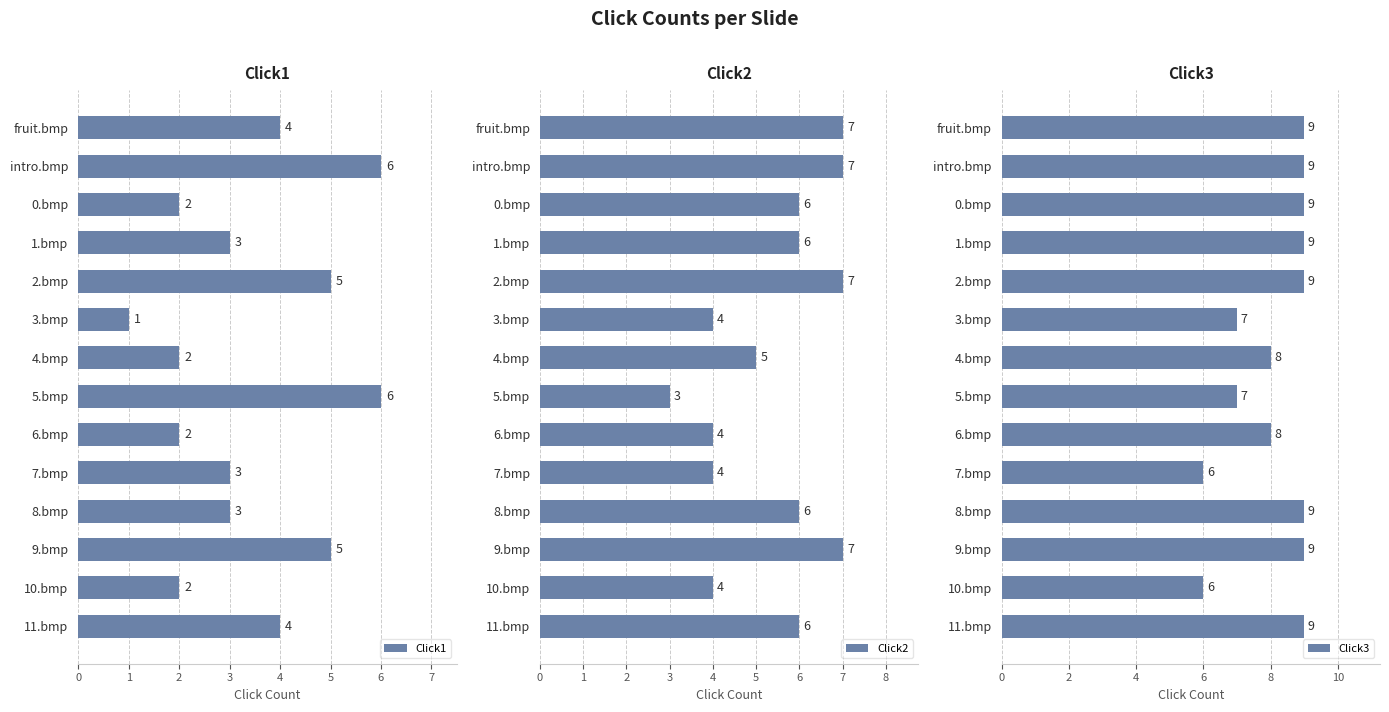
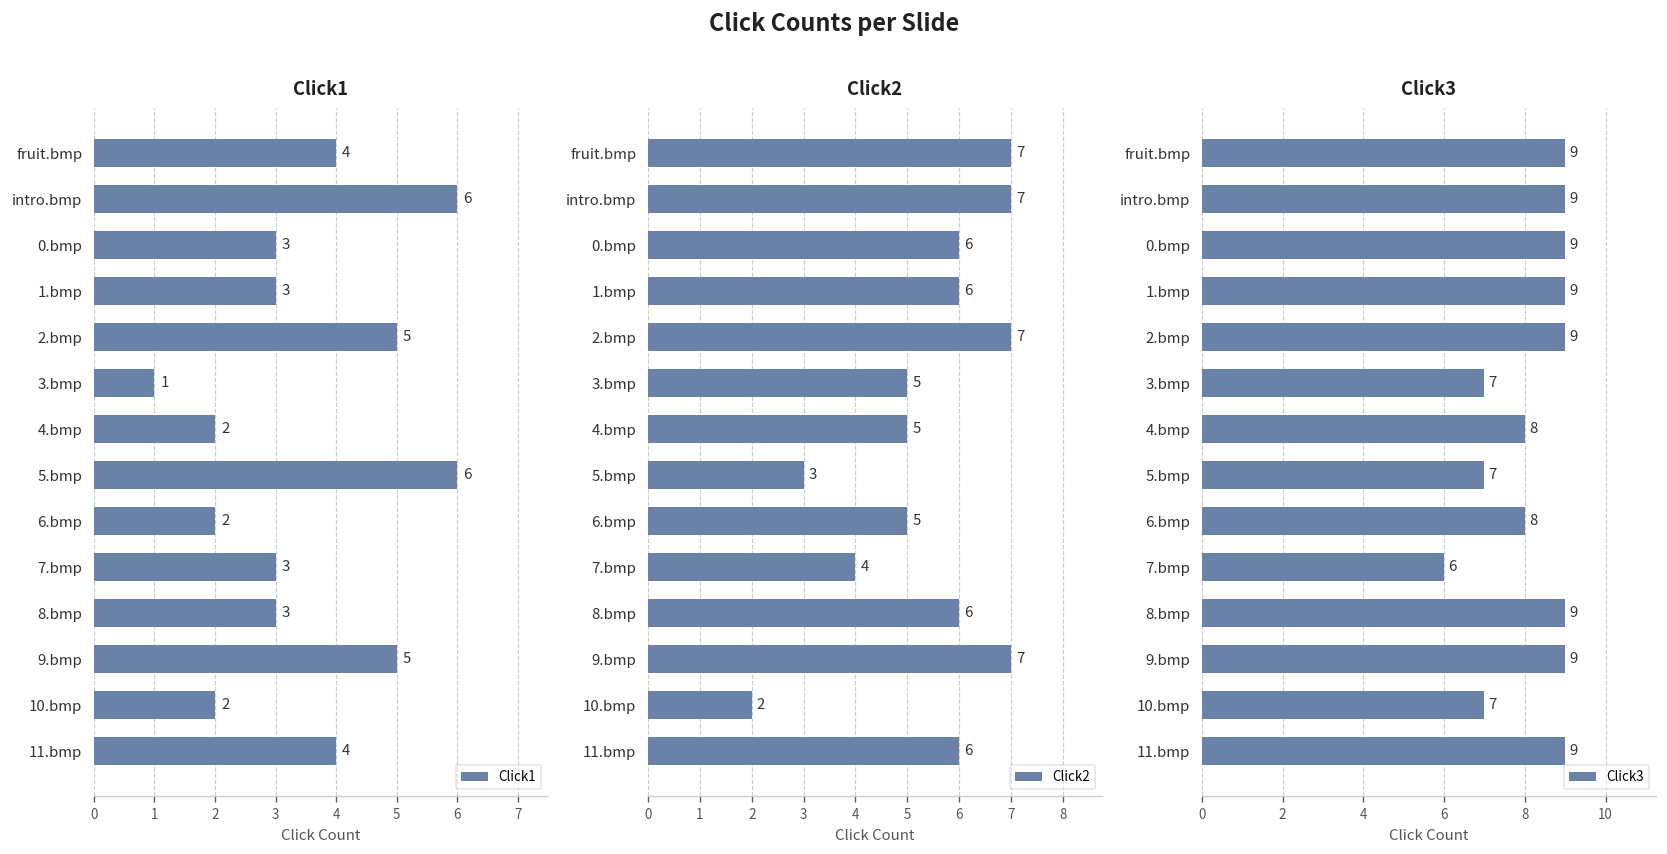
  {
    "Click1": {
      "fruit.bmp": 4,
      "intro.bmp": 6,
-     "0.bmp": 2,
+     "0.bmp": 3,
      "1.bmp": 3,
      "2.bmp": 5,
      "3.bmp": 1,
      "4.bmp": 2,
      "5.bmp": 6,
      "6.bmp": 2,
      "7.bmp": 3,
      "8.bmp": 3,
      "9.bmp": 5,
      "10.bmp": 2,
      "11.bmp": 4
    },
    "Click2": {
      "fruit.bmp": 7,
      "intro.bmp": 7,
      "0.bmp": 6,
      "1.bmp": 6,
      "2.bmp": 7,
-     "3.bmp": 4,
+     "3.bmp": 5,
      "4.bmp": 5,
      "5.bmp": 3,
-     "6.bmp": 4,
+     "6.bmp": 5,
      "7.bmp": 4,
      "8.bmp": 6,
      "9.bmp": 7,
-     "10.bmp": 4,
+     "10.bmp": 2,
      "11.bmp": 6
    },
    "Click3": {
      "fruit.bmp": 9,
      "intro.bmp": 9,
      "0.bmp": 9,
      "1.bmp": 9,
      "2.bmp": 9,
      "3.bmp": 7,
      "4.bmp": 8,
      "5.bmp": 7,
      "6.bmp": 8,
      "7.bmp": 6,
      "8.bmp": 9,
      "9.bmp": 9,
-     "10.bmp": 6,
+     "10.bmp": 7,
      "11.bmp": 9
    }
  }
